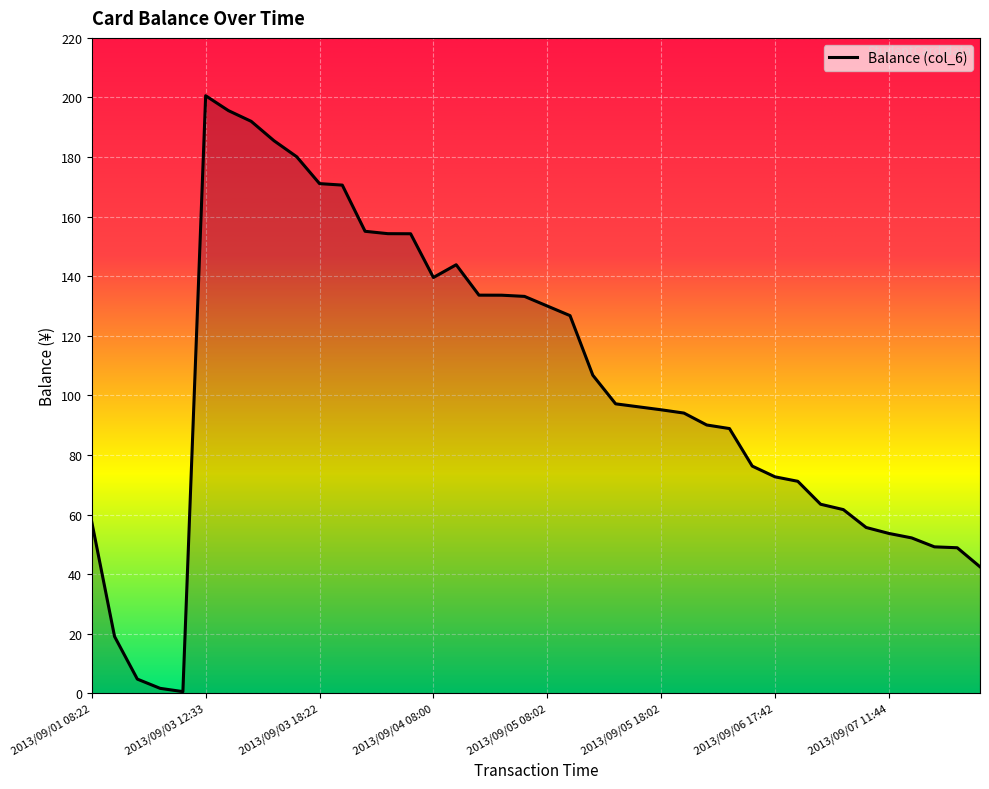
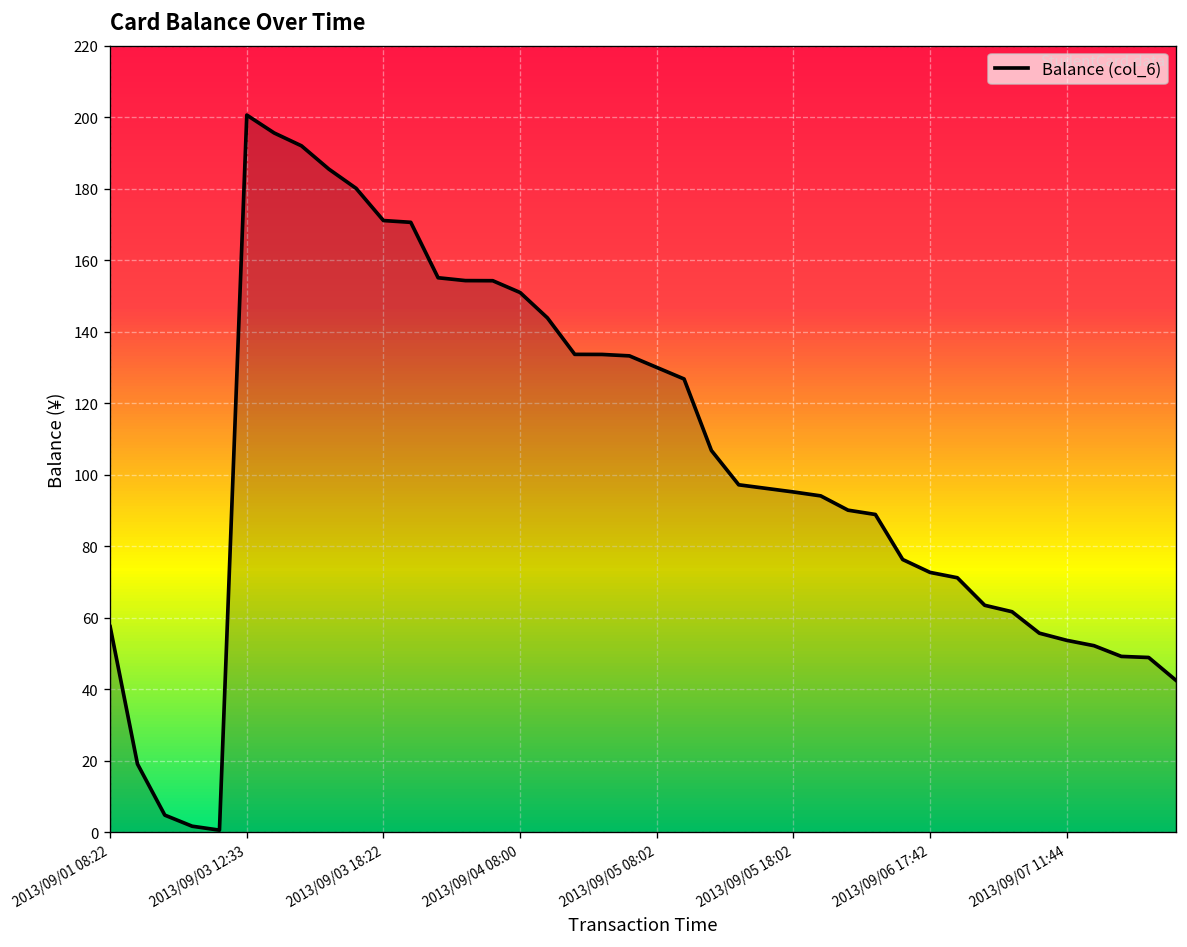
  {
    "2013/09/01 08:22": 58,
    "2013/09/03 12:33": 201,
-   "2013/09/04 08:00": 140,
+   "2013/09/04 08:00": 151,
    "2013/09/06 17:42": 73
  }
